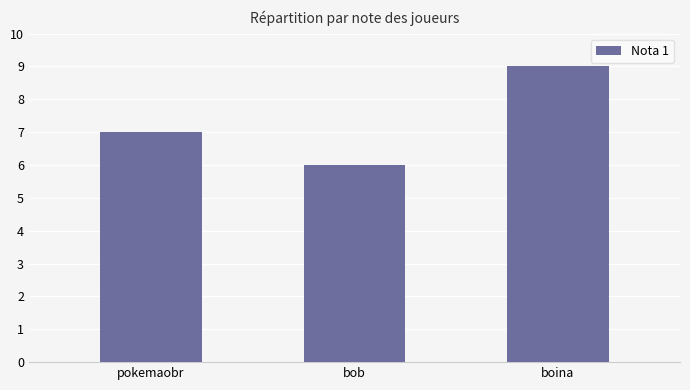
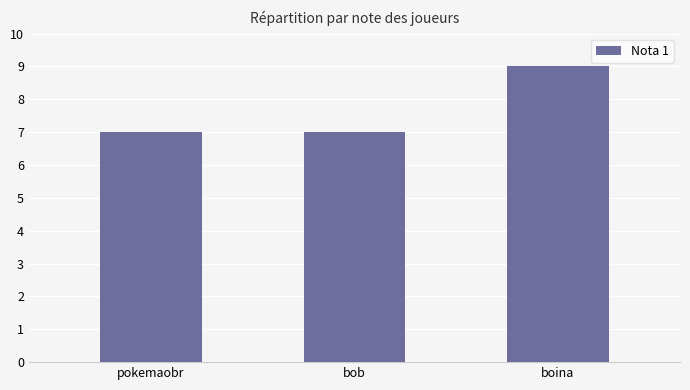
  {
    "pokemaobr": 7,
-   "bob": 6,
+   "bob": 7,
    "boina": 9
  }
